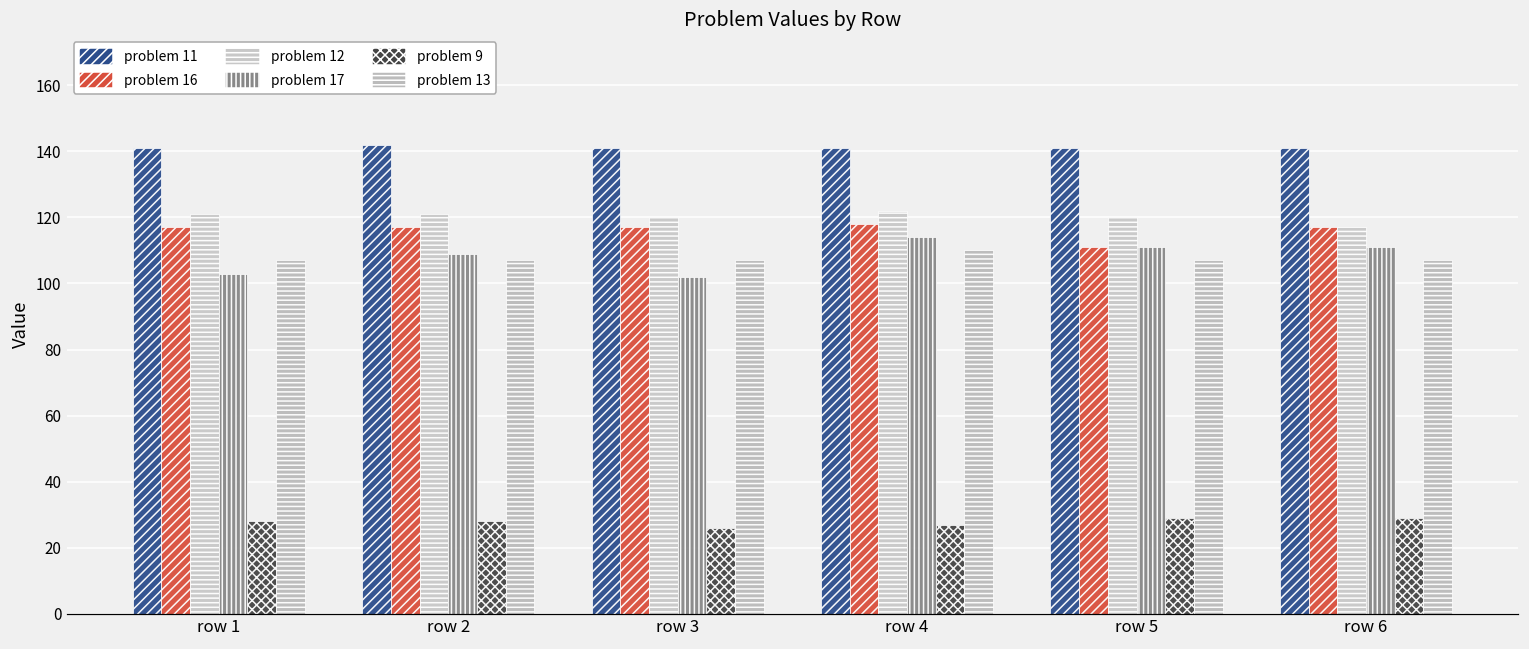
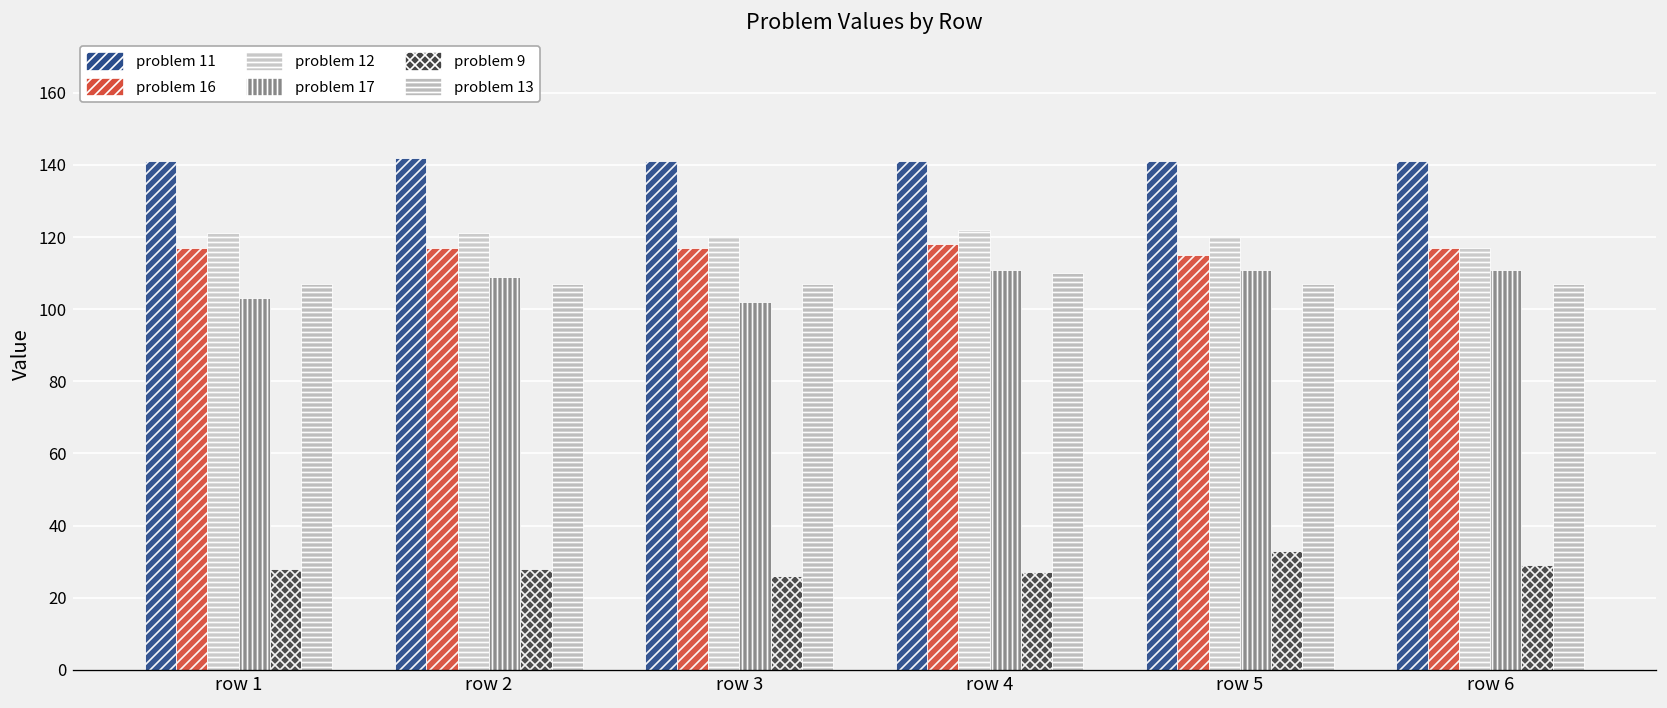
  {
    "problem 11": {
      "row 1": 141,
      "row 2": 142,
      "row 3": 141,
      "row 4": 141,
      "row 5": 141,
      "row 6": 141
    },
    "problem 16": {
      "row 1": 117,
      "row 2": 117,
      "row 3": 117,
      "row 4": 118,
-     "row 5": 111,
+     "row 5": 115,
      "row 6": 117
    },
    "problem 17": {
      "row 1": 103,
      "row 2": 109,
      "row 3": 102,
-     "row 4": 114,
+     "row 4": 111,
      "row 5": 111,
      "row 6": 111
    },
    "problem 9": {
      "row 1": 28,
      "row 2": 28,
      "row 3": 26,
      "row 4": 27,
-     "row 5": 29,
+     "row 5": 33,
      "row 6": 29
    }
  }
